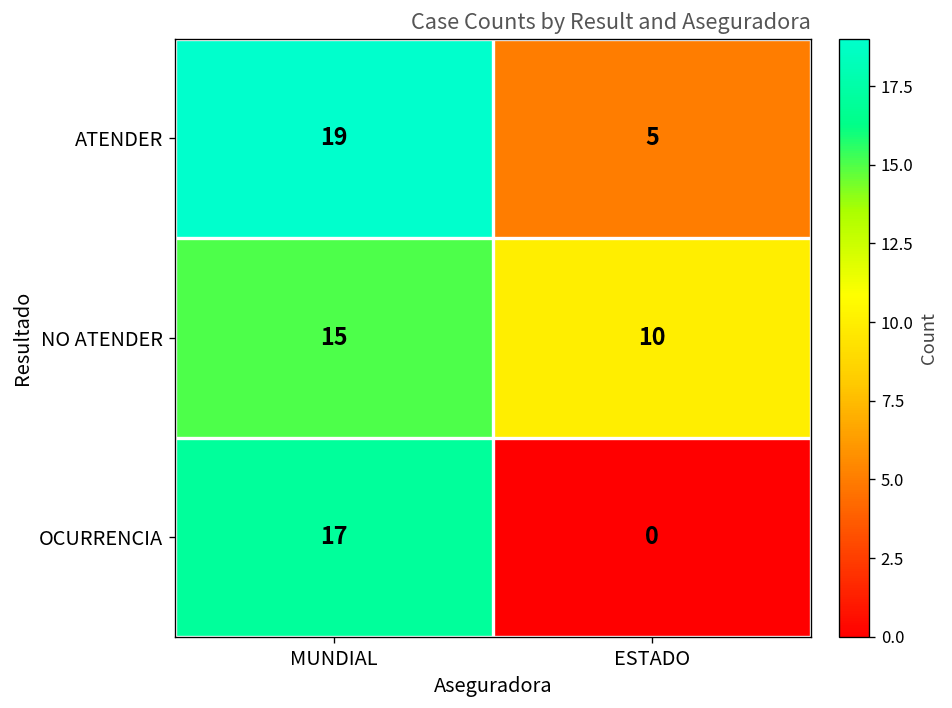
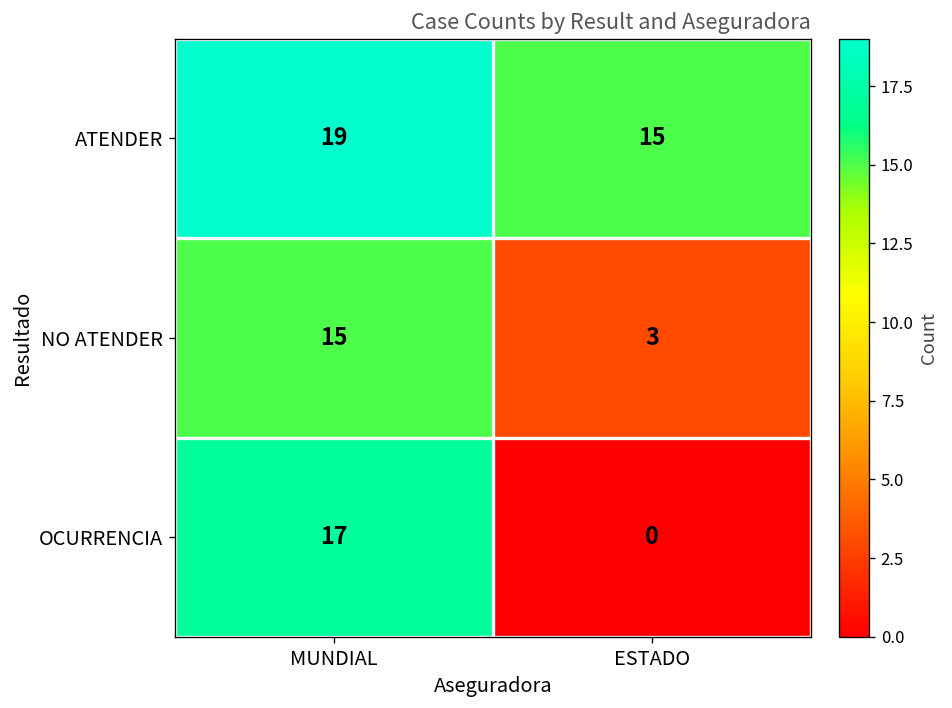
  {
    "ATENDER": {
      "MUNDIAL": 19,
-     "ESTADO": 5
+     "ESTADO": 15
    },
    "NO ATENDER": {
      "MUNDIAL": 15,
-     "ESTADO": 10
+     "ESTADO": 3
    },
    "OCURRENCIA": {
      "MUNDIAL": 17,
      "ESTADO": 0
    }
  }
